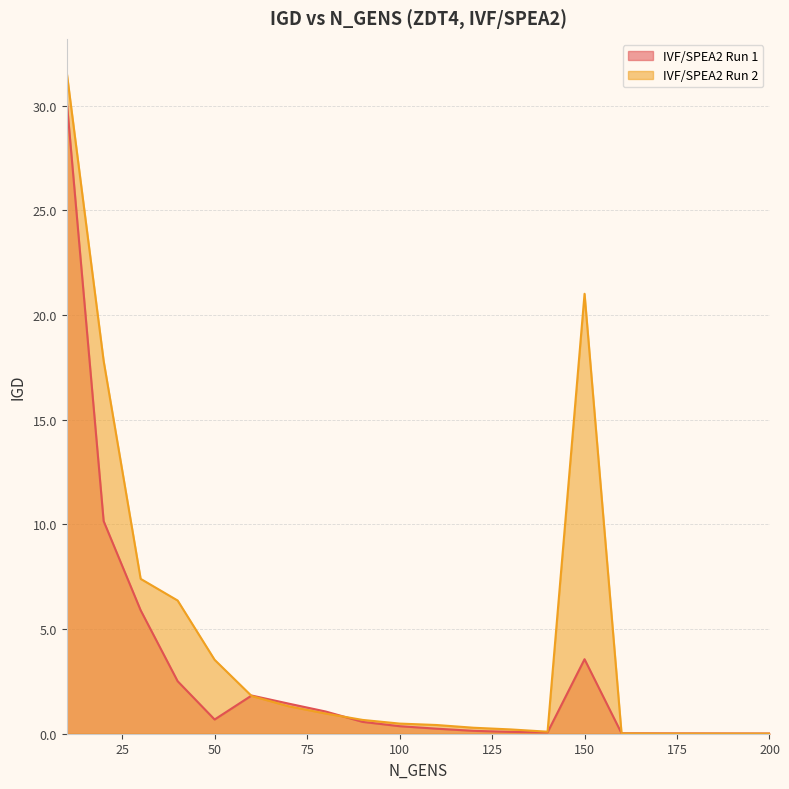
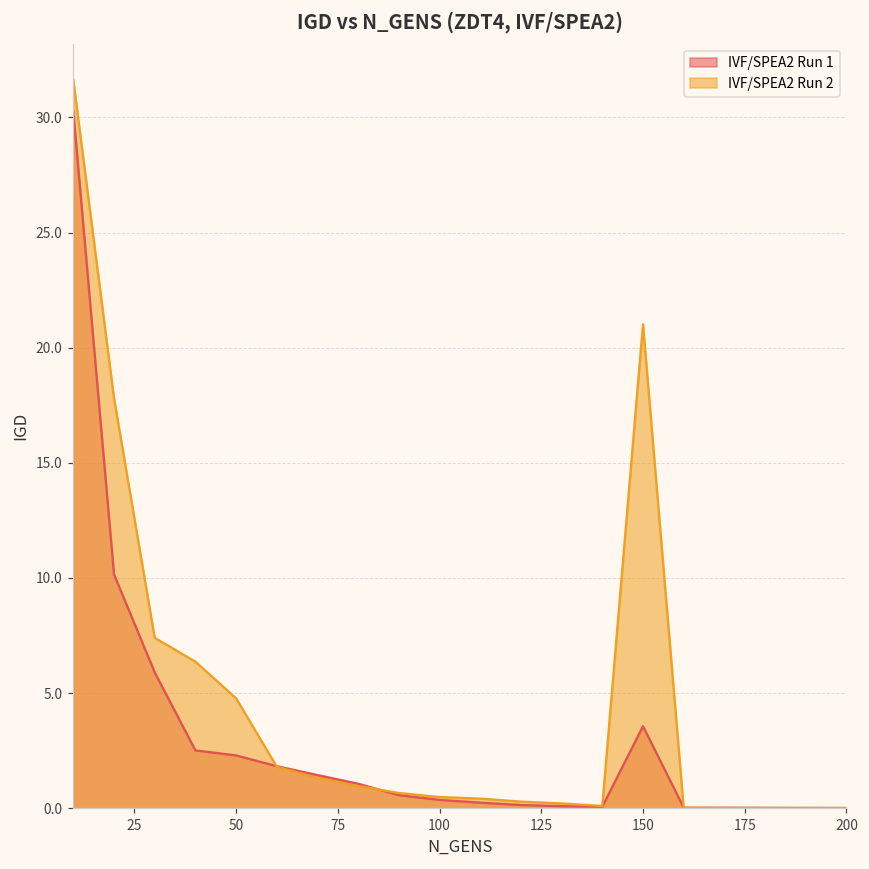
  {
    "IVF/SPEA2 Run 1": {
-     "50": 0.7,
+     "50": 2.3,
      "100": 0.4,
      "150": 3.6
    },
    "IVF/SPEA2 Run 2": {
-     "50": 3.5,
+     "50": 4.8,
      "100": 0.5,
      "150": 21.0
    }
  }
